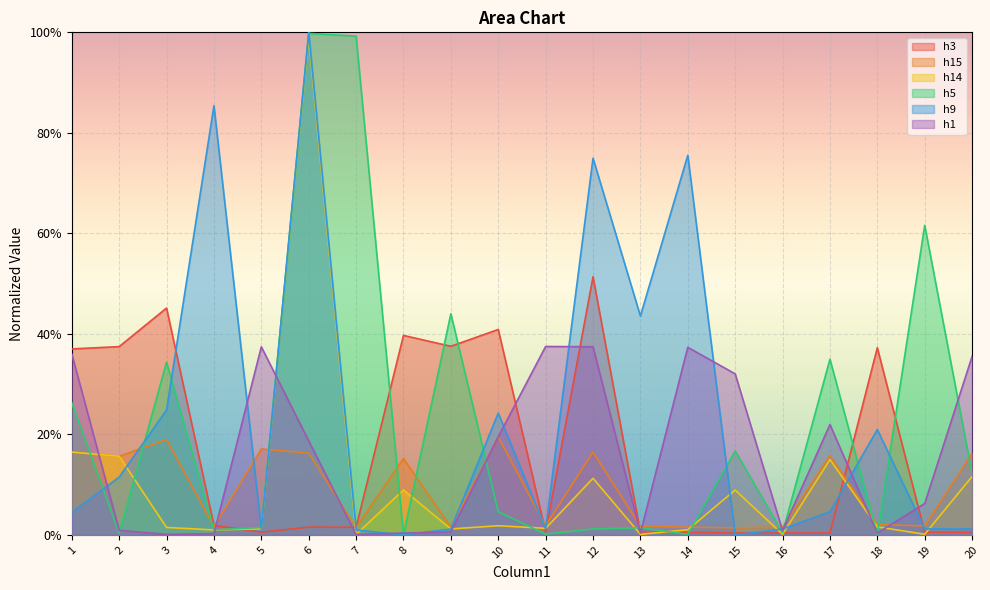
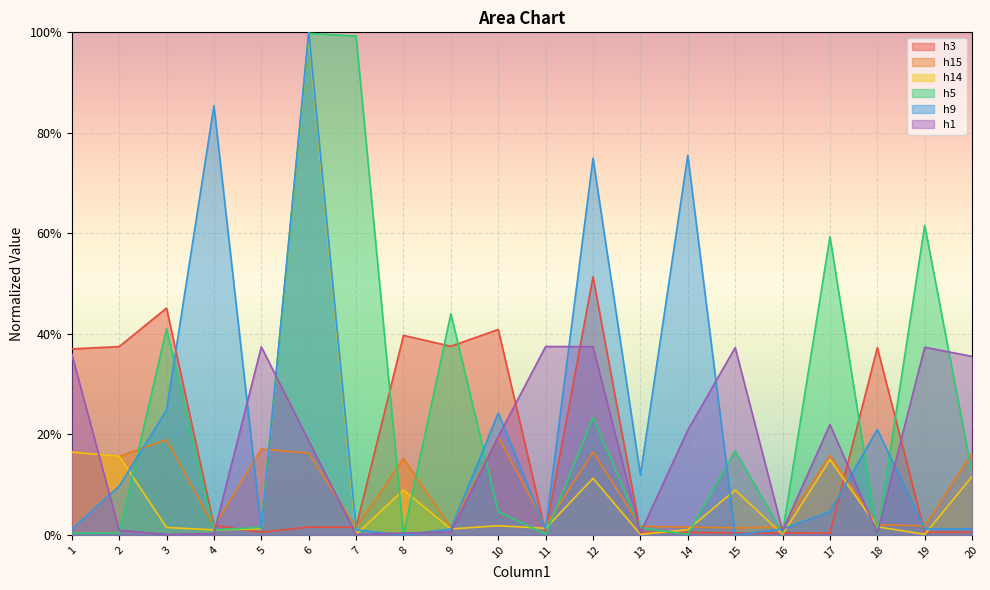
  {
    "h5": {
-     "1": "26%",
+     "1": "0%",
      "2": "0%",
-     "3": "34%",
+     "3": "41%",
      "7": "99%",
      "9": "44%",
      "10": "5%",
-     "12": "1%",
+     "12": "23%",
      "15": "17%",
-     "17": "35%",
+     "17": "59%",
      "19": "62%",
      "20": "12%"
    },
    "h9": {
-     "1": "4%",
-     "2": "11%",
+     "1": "1%",
+     "2": "10%",
      "3": "25%",
      "4": "85%",
      "10": "24%",
      "12": "75%",
-     "13": "44%",
+     "13": "12%",
      "14": "76%",
      "17": "5%",
      "18": "21%",
      "19": "1%",
      "20": "1%"
    },
    "h1": {
      "1": "36%",
      "2": "1%",
      "3": "0%",
      "4": "0%",
      "5": "37%",
      "6": "19%",
      "9": "1%",
      "11": "37%",
      "12": "37%",
-     "14": "37%",
-     "15": "32%",
+     "14": "21%",
+     "15": "37%",
      "17": "22%",
-     "19": "6%",
+     "19": "37%",
      "20": "36%"
    }
  }
